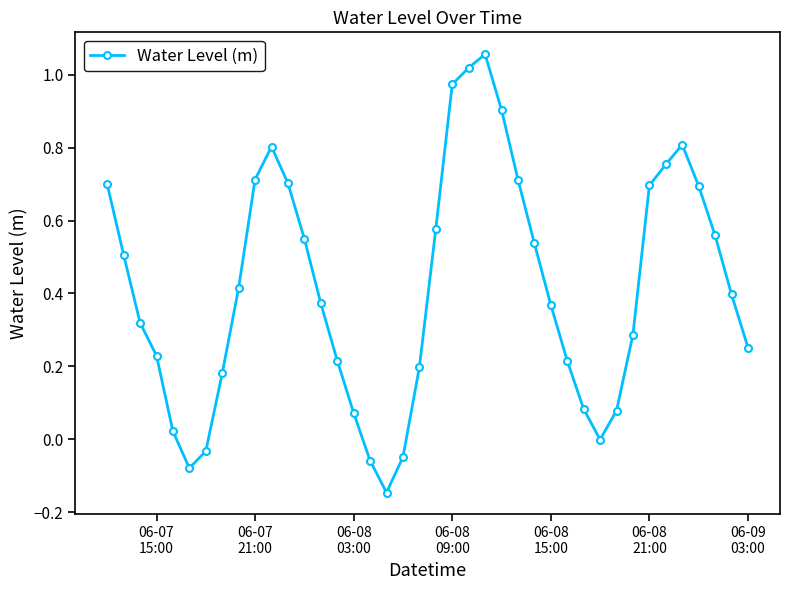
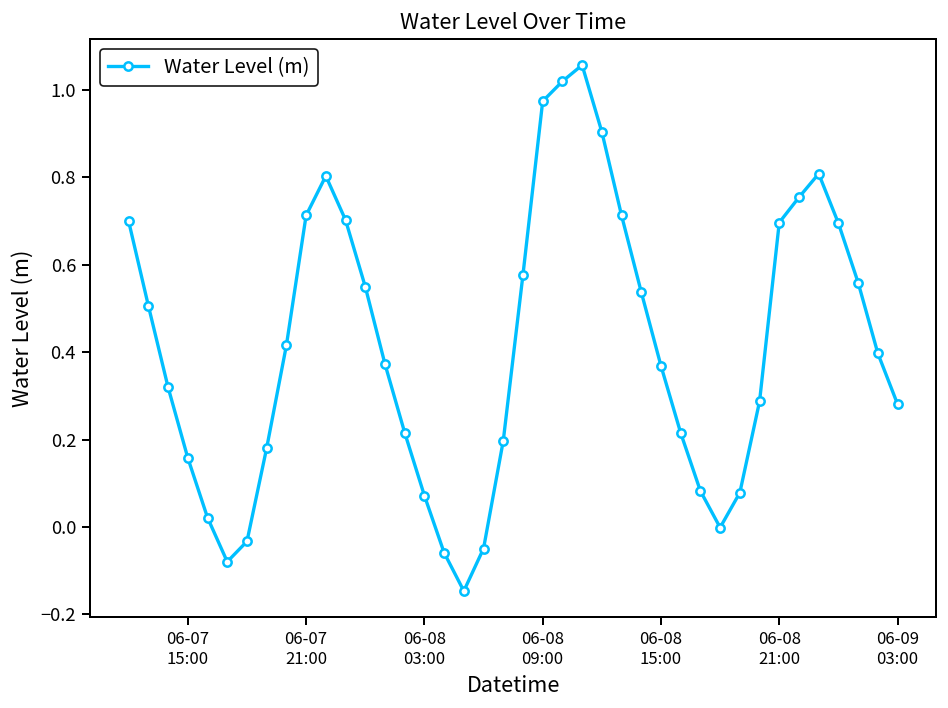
  {
-   "06-07 15:00": 0.23,
+   "06-07 15:00": 0.16,
    "06-07 21:00": 0.71,
    "06-08 03:00": 0.07,
    "06-08 09:00": 0.97,
    "06-08 15:00": 0.37,
    "06-08 21:00": 0.70,
-   "06-09 03:00": 0.25
+   "06-09 03:00": 0.28
  }
